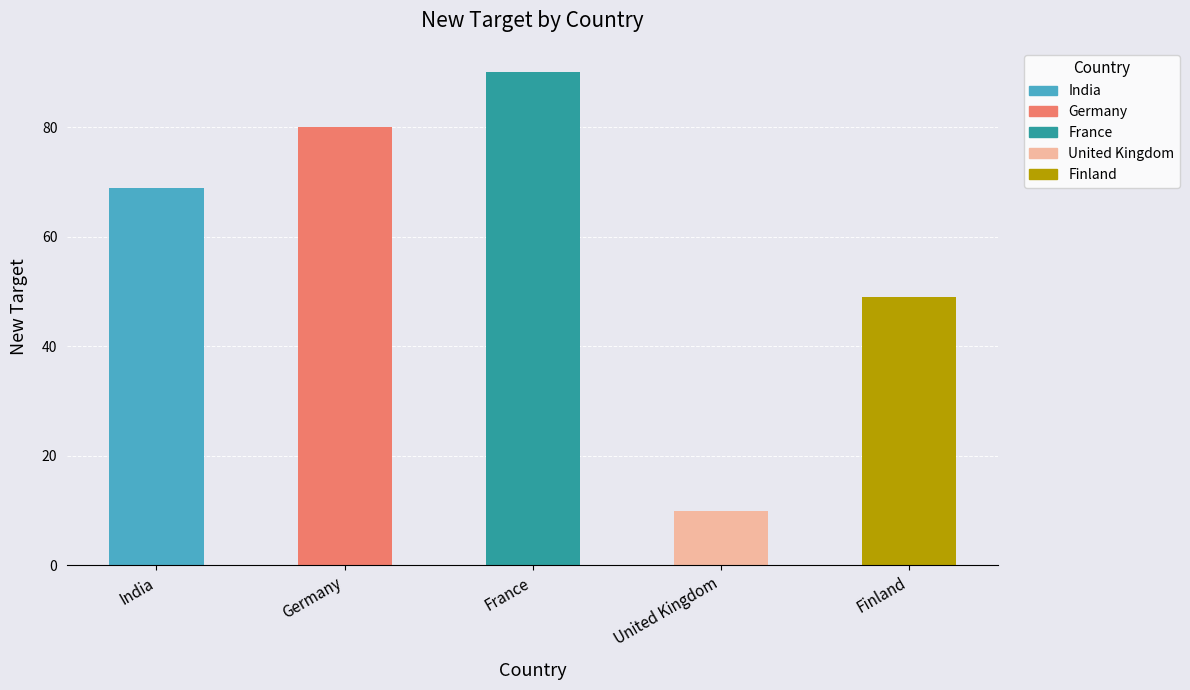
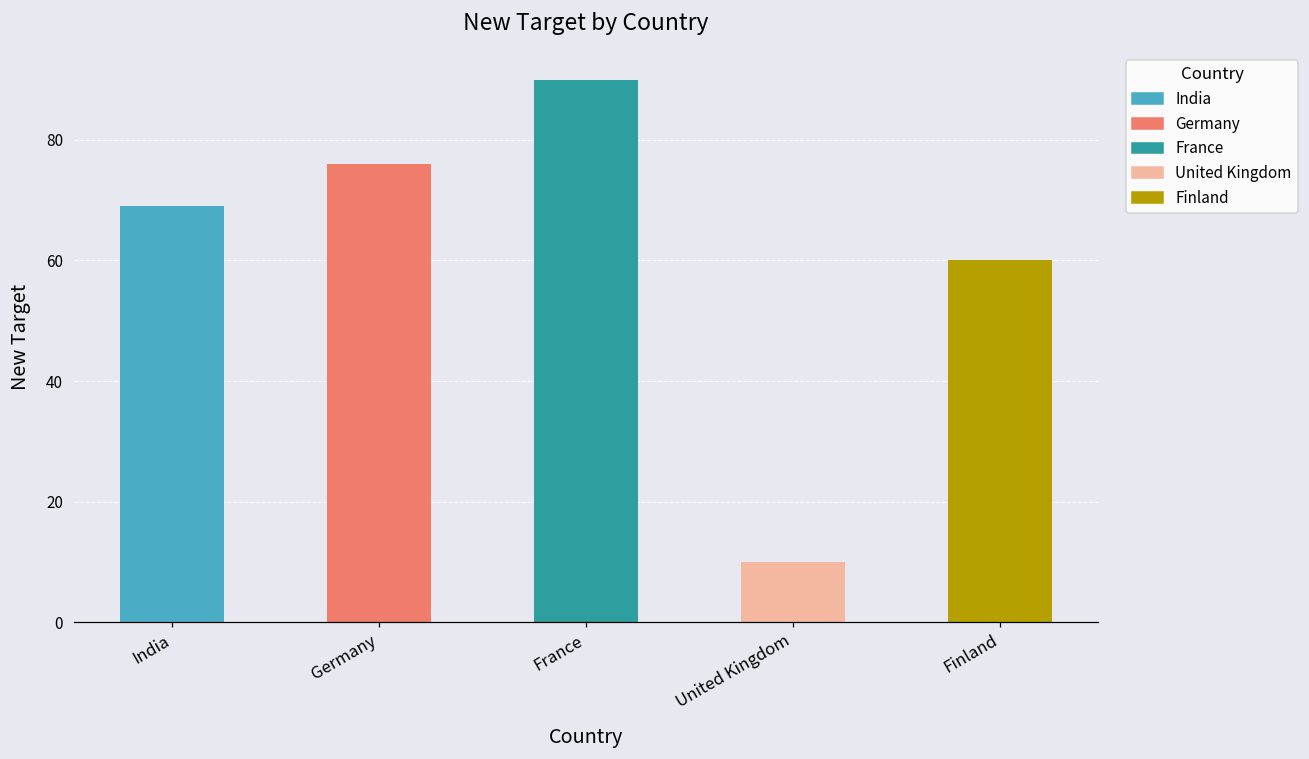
  {
    "India": 69,
-   "Germany": 80,
+   "Germany": 76,
    "France": 90,
    "United Kingdom": 10,
-   "Finland": 49
+   "Finland": 60
  }
